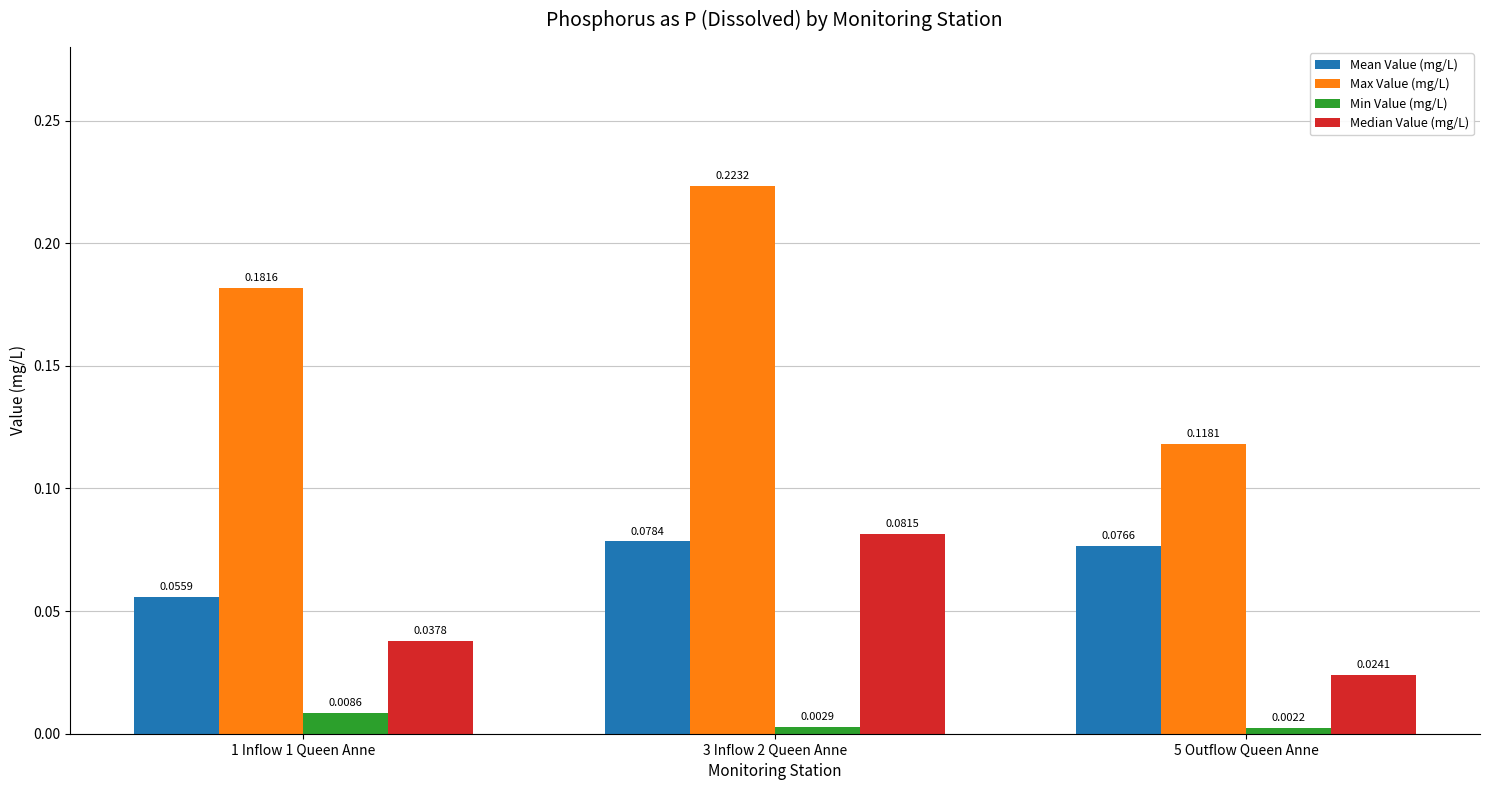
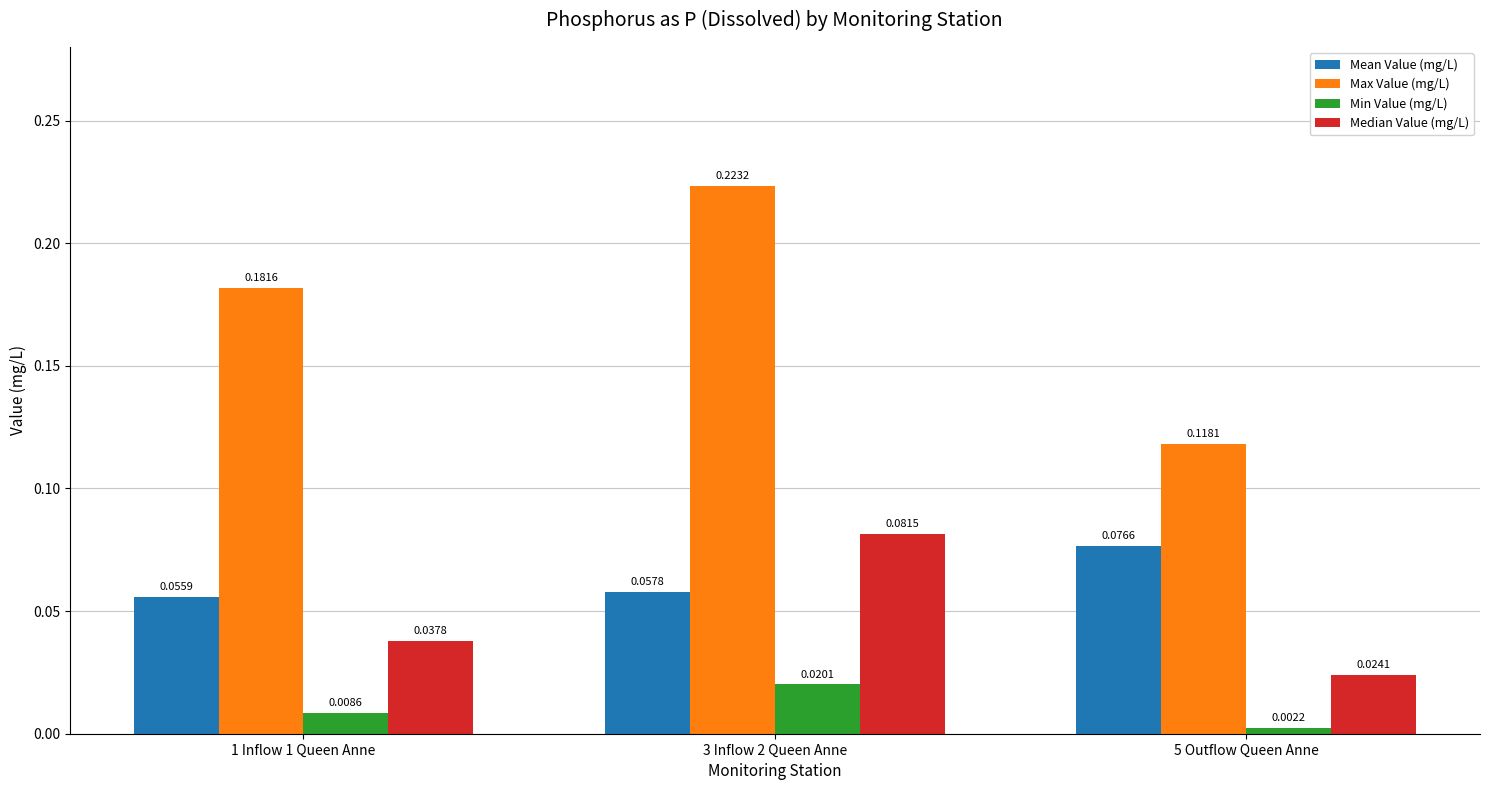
  {
    "Mean Value (mg/L)": {
      "1 Inflow 1 Queen Anne": 0.0559,
-     "3 Inflow 2 Queen Anne": 0.0784,
+     "3 Inflow 2 Queen Anne": 0.0578,
      "5 Outflow Queen Anne": 0.0766
    },
    "Max Value (mg/L)": {
      "1 Inflow 1 Queen Anne": 0.1816,
      "3 Inflow 2 Queen Anne": 0.2232,
      "5 Outflow Queen Anne": 0.1181
    },
    "Min Value (mg/L)": {
      "1 Inflow 1 Queen Anne": 0.0086,
-     "3 Inflow 2 Queen Anne": 0.0029,
+     "3 Inflow 2 Queen Anne": 0.0201,
      "5 Outflow Queen Anne": 0.0022
    },
    "Median Value (mg/L)": {
      "1 Inflow 1 Queen Anne": 0.0378,
      "3 Inflow 2 Queen Anne": 0.0815,
      "5 Outflow Queen Anne": 0.0241
    }
  }
